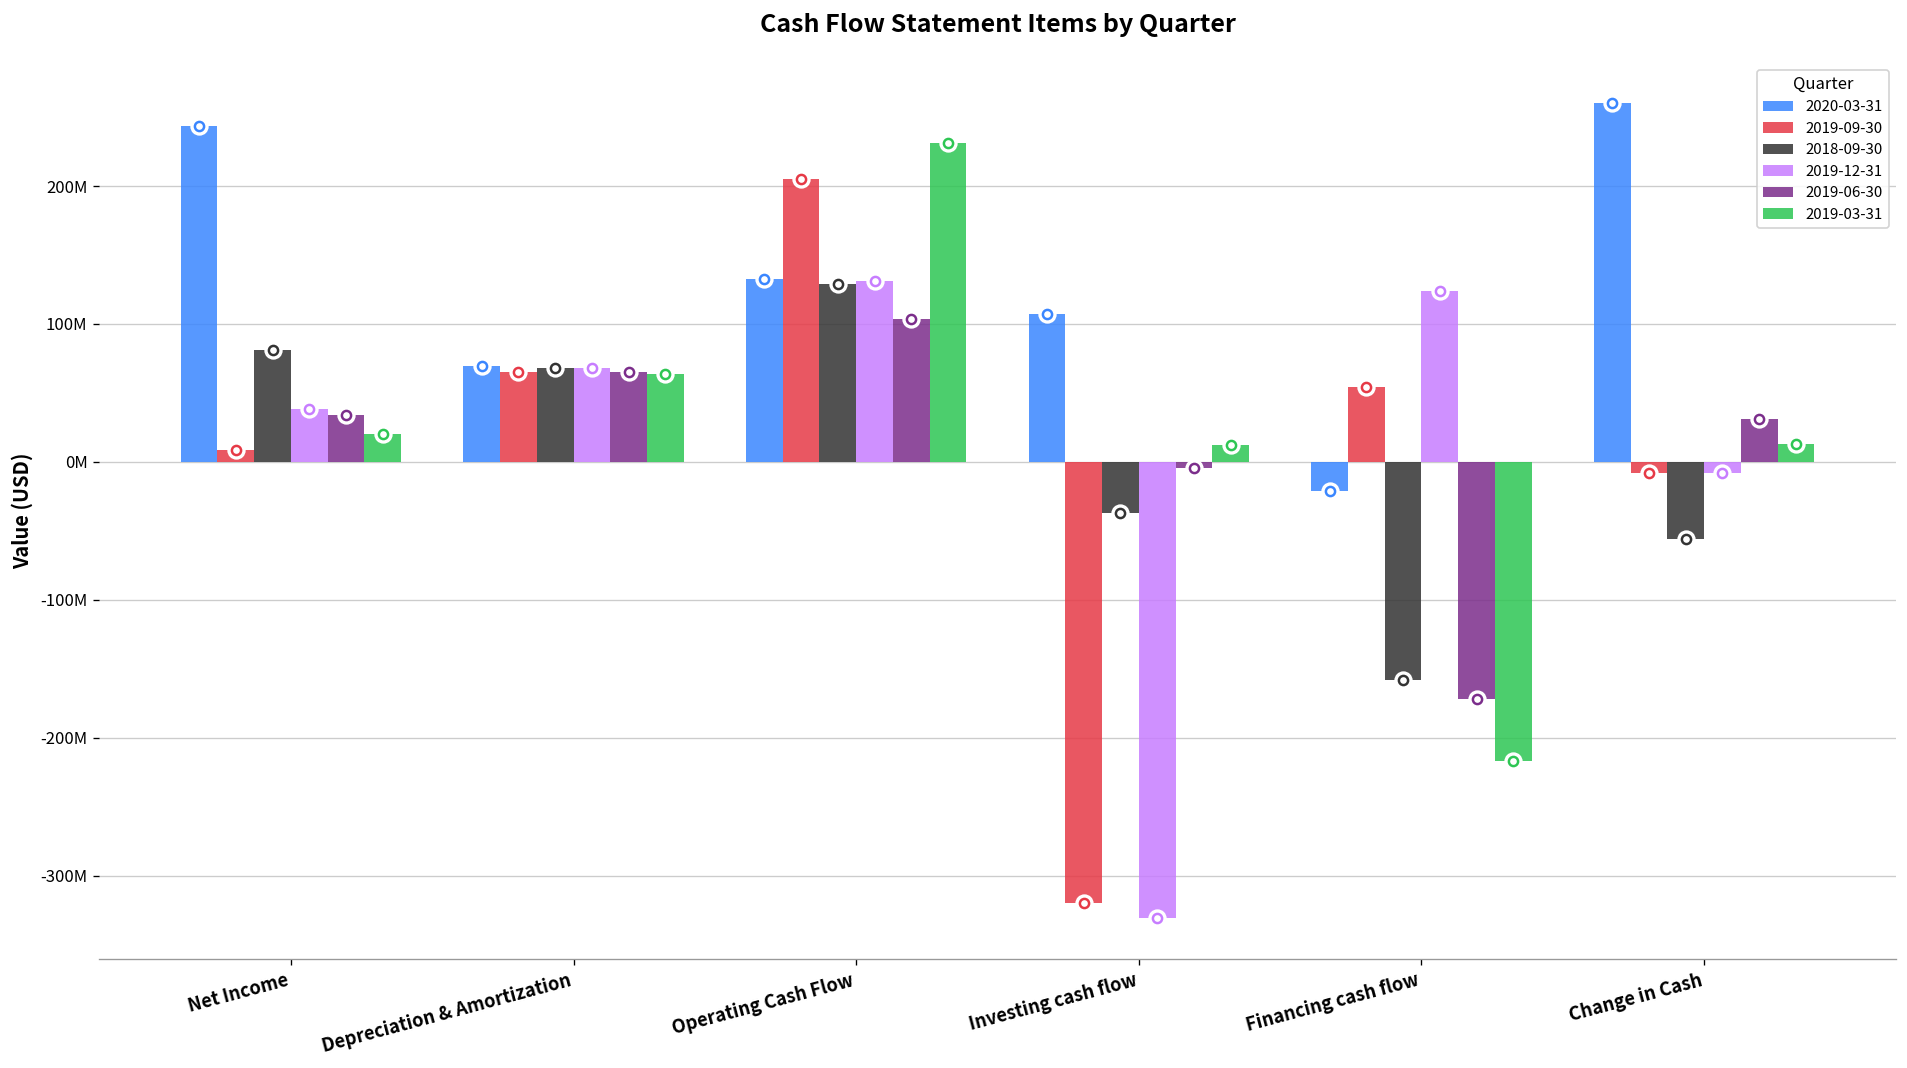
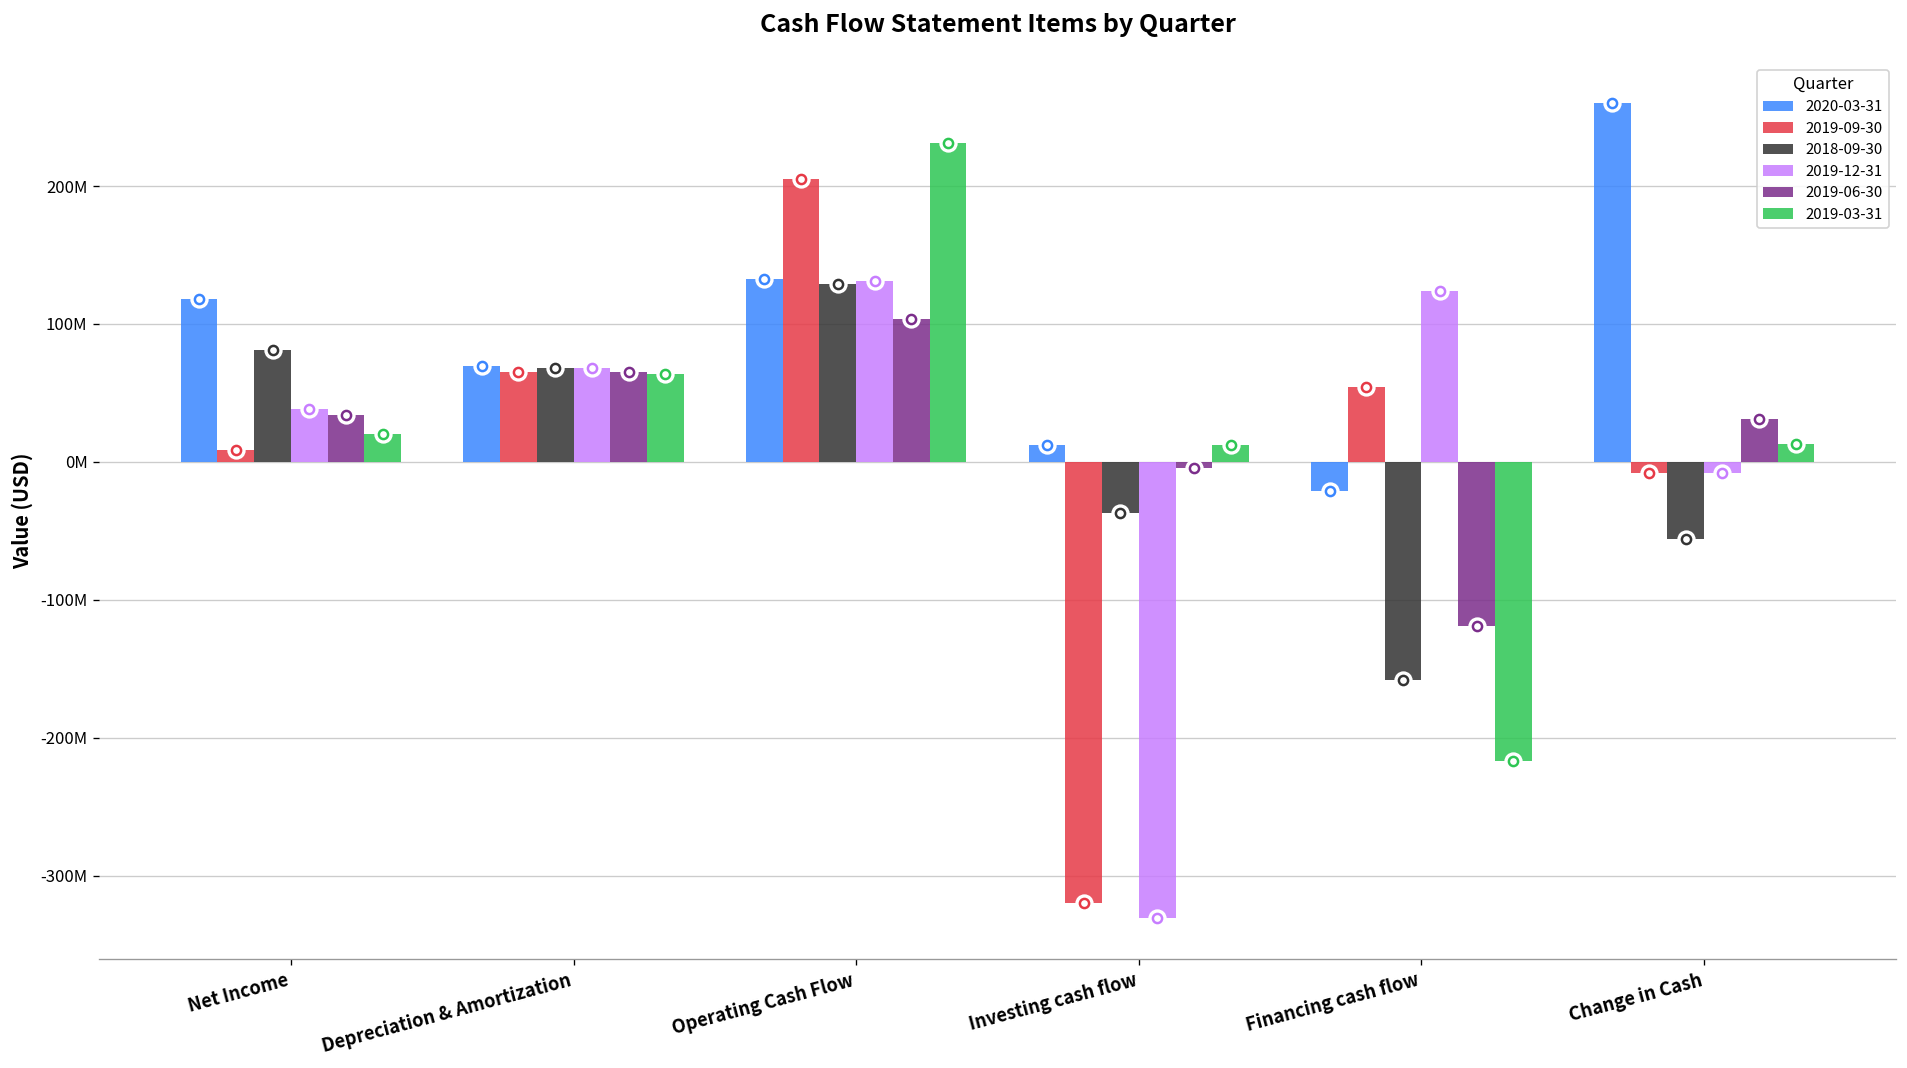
  {
    "2020-03-31": {
-     "Net Income": 244000000,
+     "Net Income": 118000000,
      "Depreciation & Amortization": 70000000,
      "Operating Cash Flow": 132000000,
-     "Investing cash flow": 107000000,
+     "Investing cash flow": 12000000,
      "Financing cash flow": -21000000,
      "Change in Cash": 260000000
    },
    "2019-09-30": {
      "Net Income": 8000000,
      "Depreciation & Amortization": 65000000,
      "Operating Cash Flow": 205000000,
      "Investing cash flow": -320000000,
      "Financing cash flow": 54000000,
      "Change in Cash": -8000000
    },
    "2018-09-30": {
      "Net Income": 81000000,
      "Depreciation & Amortization": 68000000,
      "Operating Cash Flow": 129000000,
      "Investing cash flow": -37000000,
      "Financing cash flow": -158000000,
      "Change in Cash": -56000000
    },
    "2019-12-31": {
      "Net Income": 38000000,
      "Depreciation & Amortization": 68000000,
      "Operating Cash Flow": 131000000,
      "Investing cash flow": -331000000,
      "Financing cash flow": 124000000,
      "Change in Cash": -8000000
    },
    "2019-06-30": {
      "Net Income": 34000000,
      "Depreciation & Amortization": 65000000,
      "Operating Cash Flow": 103000000,
      "Investing cash flow": -5000000,
-     "Financing cash flow": -172000000,
+     "Financing cash flow": -119000000,
      "Change in Cash": 31000000
    },
    "2019-03-31": {
      "Net Income": 20000000,
      "Depreciation & Amortization": 63000000,
      "Operating Cash Flow": 232000000,
      "Investing cash flow": 12000000,
      "Financing cash flow": -217000000,
      "Change in Cash": 13000000
    }
  }
